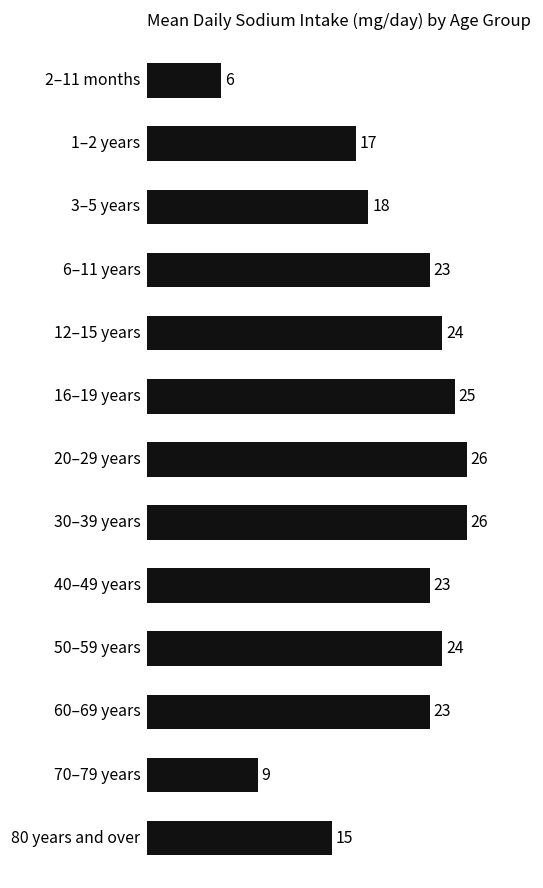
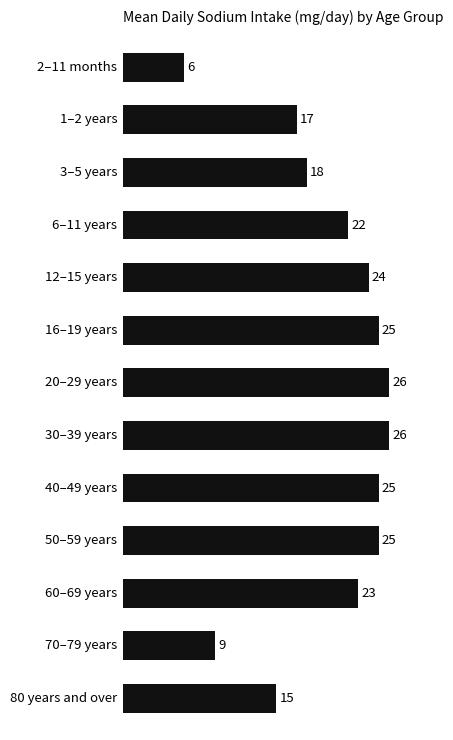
  {
    "2–11 months": 6,
    "1–2 years": 17,
    "3–5 years": 18,
-   "6–11 years": 23,
+   "6–11 years": 22,
    "12–15 years": 24,
    "16–19 years": 25,
    "20–29 years": 26,
    "30–39 years": 26,
-   "40–49 years": 23,
-   "50–59 years": 24,
+   "40–49 years": 25,
+   "50–59 years": 25,
    "60–69 years": 23,
    "70–79 years": 9,
    "80 years and over": 15
  }
